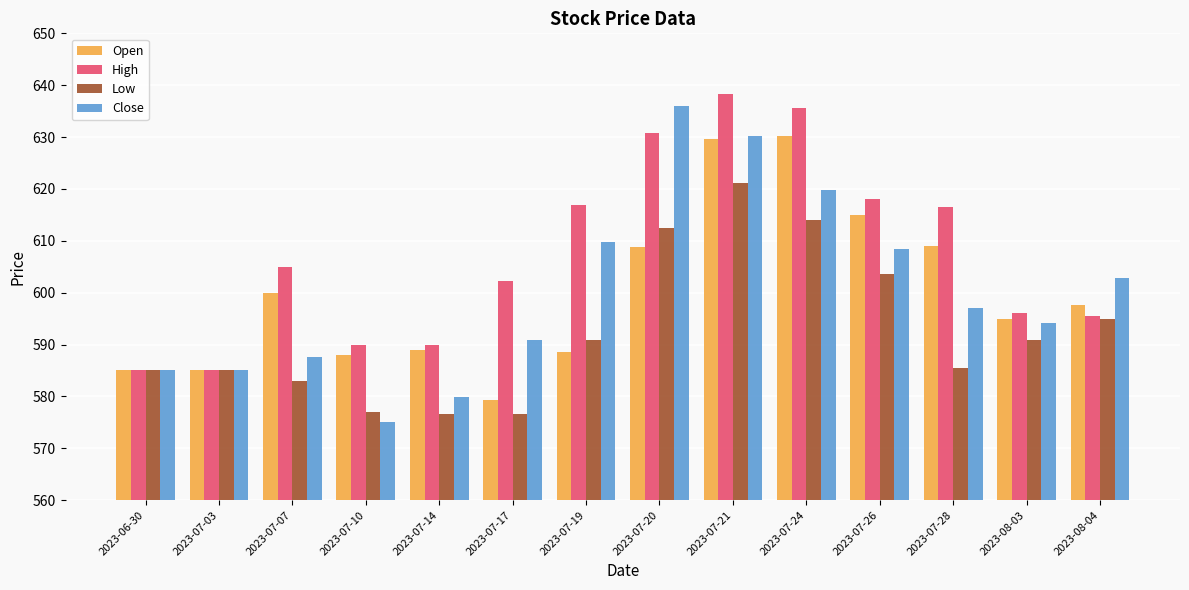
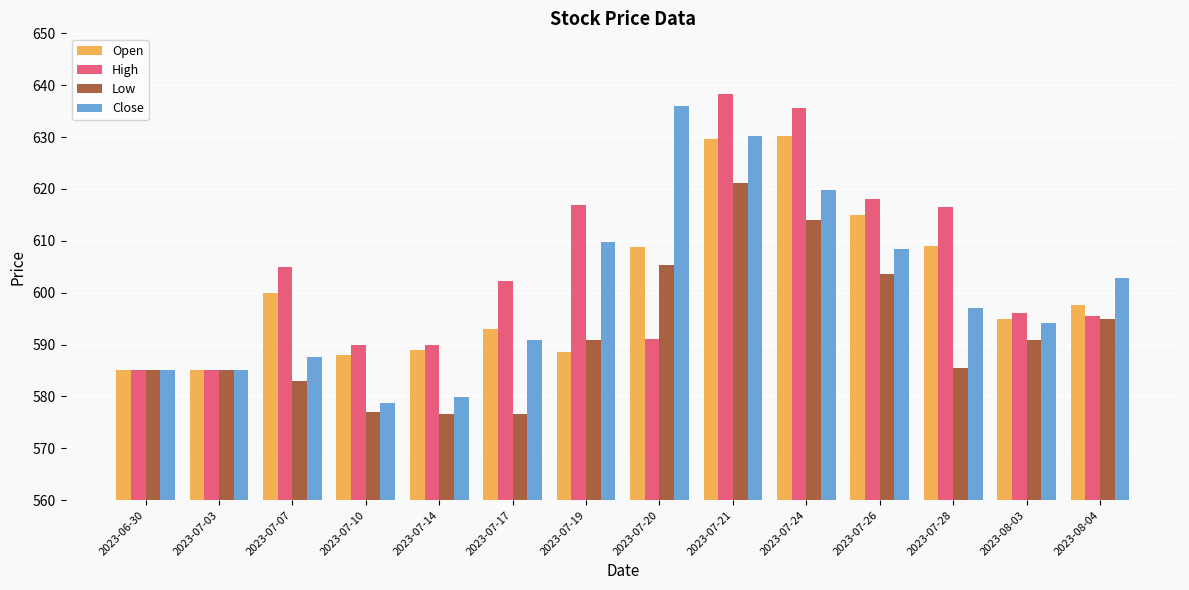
  {
    "Open": {
      "2023-06-30": 585,
      "2023-07-03": 585,
      "2023-07-07": 600,
      "2023-07-10": 588,
      "2023-07-14": 589,
-     "2023-07-17": 579,
+     "2023-07-17": 593,
      "2023-07-19": 589,
      "2023-07-20": 609,
      "2023-07-21": 630,
      "2023-07-24": 630,
      "2023-07-26": 615,
      "2023-07-28": 609,
      "2023-08-03": 595,
      "2023-08-04": 598
    },
    "High": {
      "2023-06-30": 585,
      "2023-07-03": 585,
      "2023-07-07": 605,
      "2023-07-10": 590,
      "2023-07-14": 590,
      "2023-07-17": 602,
      "2023-07-19": 617,
-     "2023-07-20": 631,
+     "2023-07-20": 591,
      "2023-07-21": 638,
      "2023-07-24": 636,
      "2023-07-26": 618,
      "2023-07-28": 617,
      "2023-08-03": 596,
      "2023-08-04": 596
    },
    "Low": {
      "2023-06-30": 585,
      "2023-07-03": 585,
      "2023-07-07": 583,
      "2023-07-10": 577,
      "2023-07-14": 577,
      "2023-07-17": 577,
      "2023-07-19": 591,
-     "2023-07-20": 612,
+     "2023-07-20": 605,
      "2023-07-21": 621,
      "2023-07-24": 614,
      "2023-07-26": 604,
      "2023-07-28": 586,
      "2023-08-03": 591,
      "2023-08-04": 595
    },
    "Close": {
      "2023-06-30": 585,
      "2023-07-03": 585,
      "2023-07-07": 588,
-     "2023-07-10": 575,
+     "2023-07-10": 579,
      "2023-07-14": 580,
      "2023-07-17": 591,
      "2023-07-19": 610,
      "2023-07-20": 636,
      "2023-07-21": 630,
      "2023-07-24": 620,
      "2023-07-26": 608,
      "2023-07-28": 597,
      "2023-08-03": 594,
      "2023-08-04": 603
    }
  }
